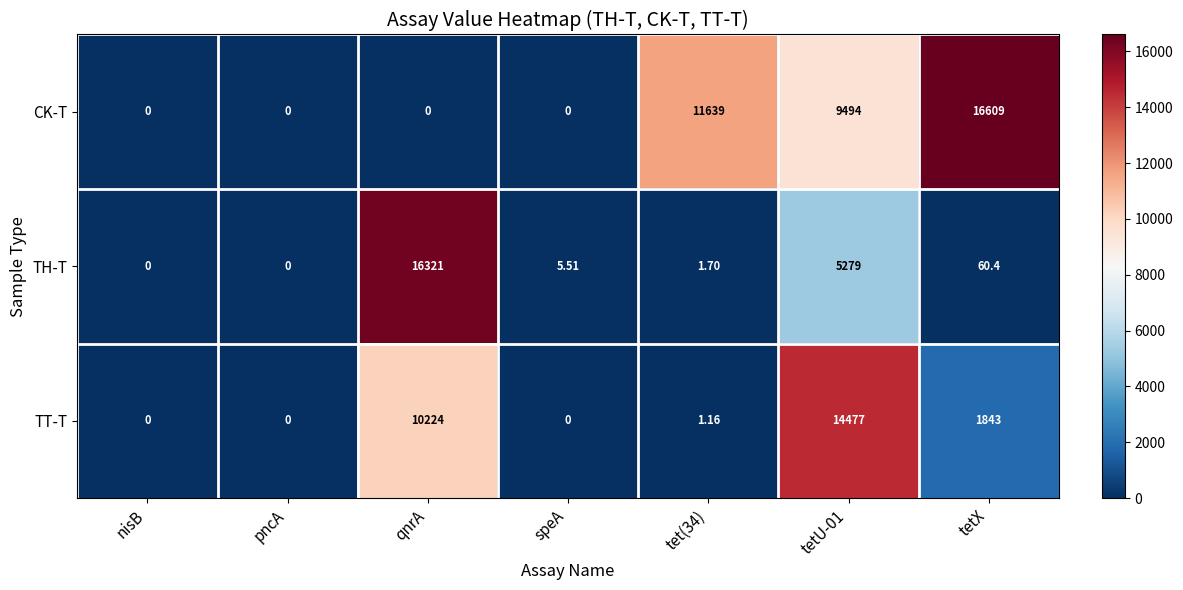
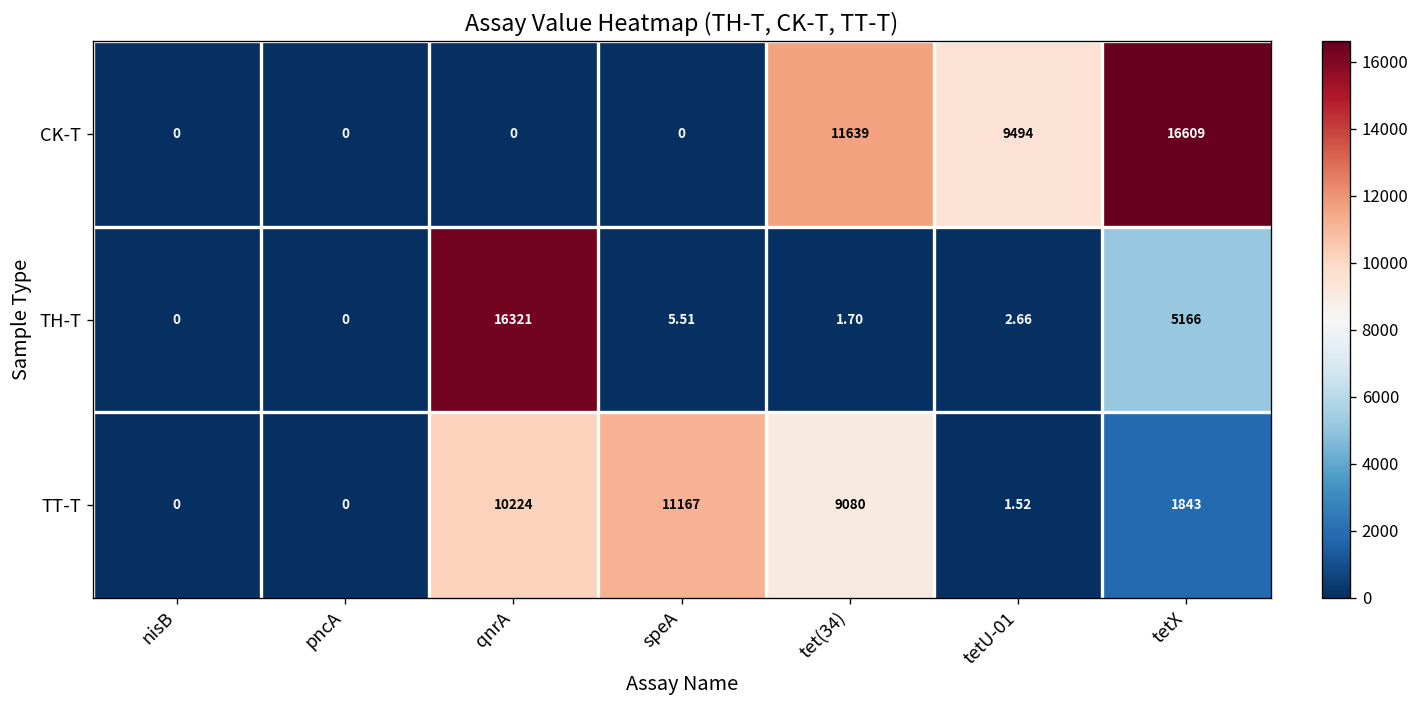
  {
    "CK-T": {
      "nisB": 0,
      "pncA": 0,
      "qnrA": 0,
      "speA": 0,
      "tet(34)": 11639,
      "tetU-01": 9494,
      "tetX": 16609
    },
    "TH-T": {
      "nisB": 0,
      "pncA": 0,
      "qnrA": 16321,
      "speA": 5.51,
      "tet(34)": 1.70,
-     "tetU-01": 5279,
-     "tetX": 60.4
+     "tetU-01": 2.66,
+     "tetX": 5166
    },
    "TT-T": {
      "nisB": 0,
      "pncA": 0,
      "qnrA": 10224,
-     "speA": 0,
-     "tet(34)": 1.16,
-     "tetU-01": 14477,
+     "speA": 11167,
+     "tet(34)": 9080,
+     "tetU-01": 1.52,
      "tetX": 1843
    }
  }
